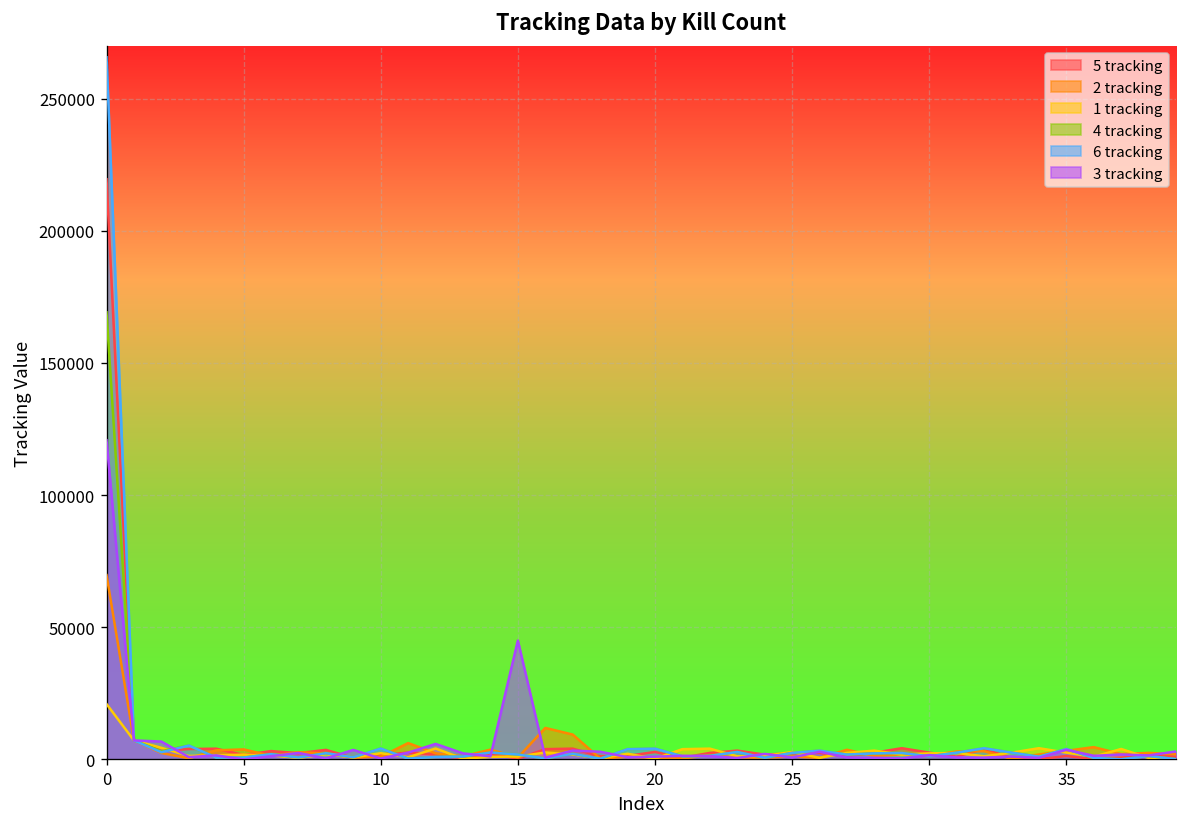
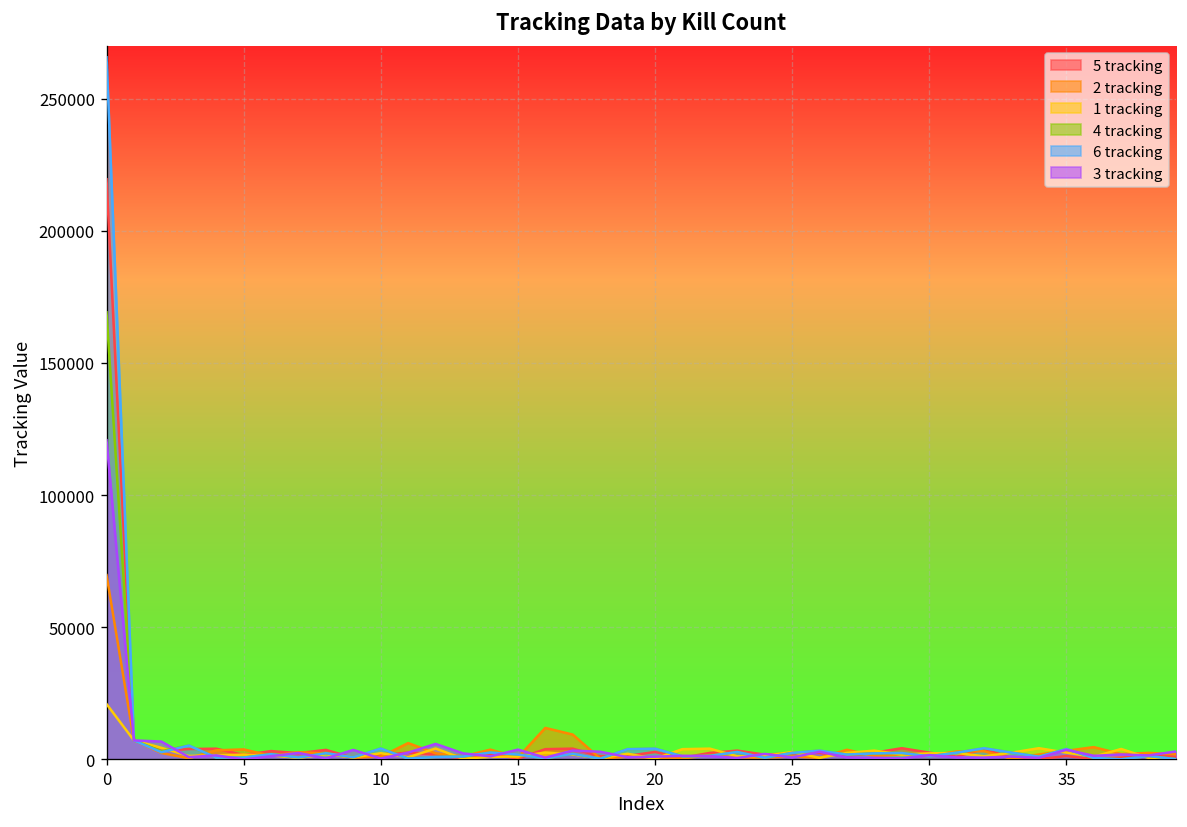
  {
    "5 tracking": {
      "0": 219000,
      "20": 3000,
      "35": 1000
    },
    "4 tracking": {
      "0": 169000
    },
    "6 tracking": {
      "0": 266000
    },
    "3 tracking": {
      "0": 121000,
-     "15": 45000
+     "15": 4000
    }
  }
